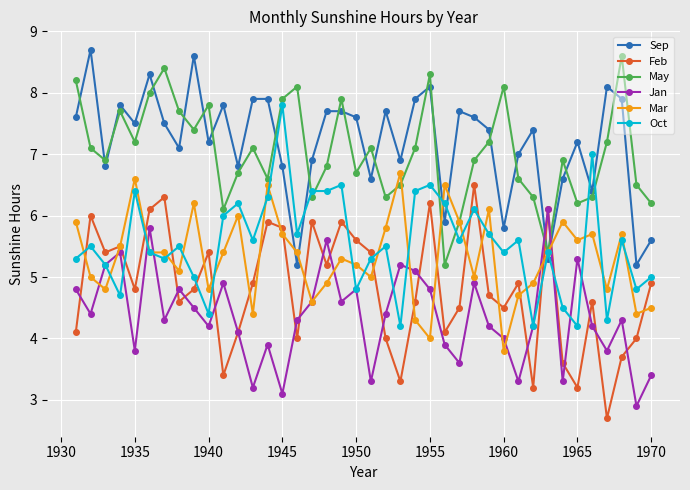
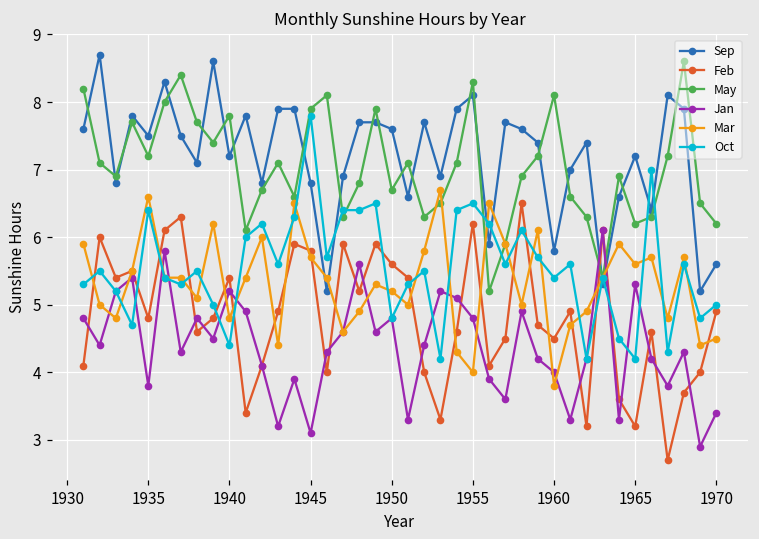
  {
    "Sep": {
      "1935": 7.5,
      "1940": 7.2,
      "1945": 6.8,
      "1950": 7.6,
      "1955": 8.1,
      "1960": 5.8,
      "1965": 7.2,
      "1970": 5.6
    },
    "Feb": {
      "1935": 4.8,
      "1940": 5.4,
      "1945": 5.8,
      "1950": 5.6,
      "1955": 6.2,
      "1960": 4.5,
      "1965": 3.2,
      "1970": 4.9
    },
    "May": {
      "1935": 7.2,
      "1940": 7.8,
      "1945": 7.9,
      "1950": 6.7,
      "1955": 8.3,
      "1960": 8.1,
      "1965": 6.2,
      "1970": 6.2
    },
    "Jan": {
      "1935": 3.8,
-     "1940": 4.2,
+     "1940": 5.2,
      "1945": 3.1,
      "1955": 4.8,
      "1960": 4.0,
      "1965": 5.3,
      "1970": 3.4
    },
    "Mar": {
      "1935": 6.6,
      "1940": 4.8,
      "1945": 5.7,
      "1950": 5.2,
      "1955": 4.0,
      "1960": 3.8,
      "1965": 5.6,
      "1970": 4.5
    },
    "Oct": {
      "1935": 6.4,
      "1940": 4.4,
      "1945": 7.8,
      "1955": 6.5,
      "1960": 5.4,
      "1965": 4.2,
      "1970": 5.0
    }
  }
